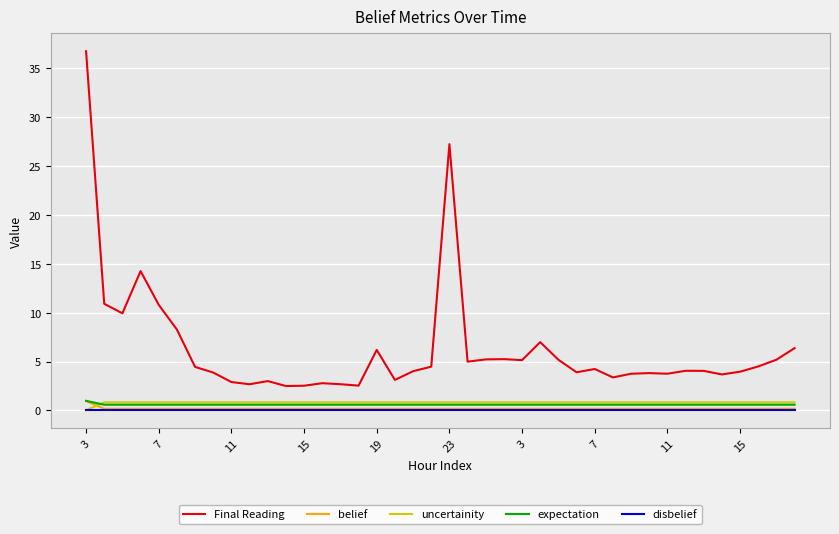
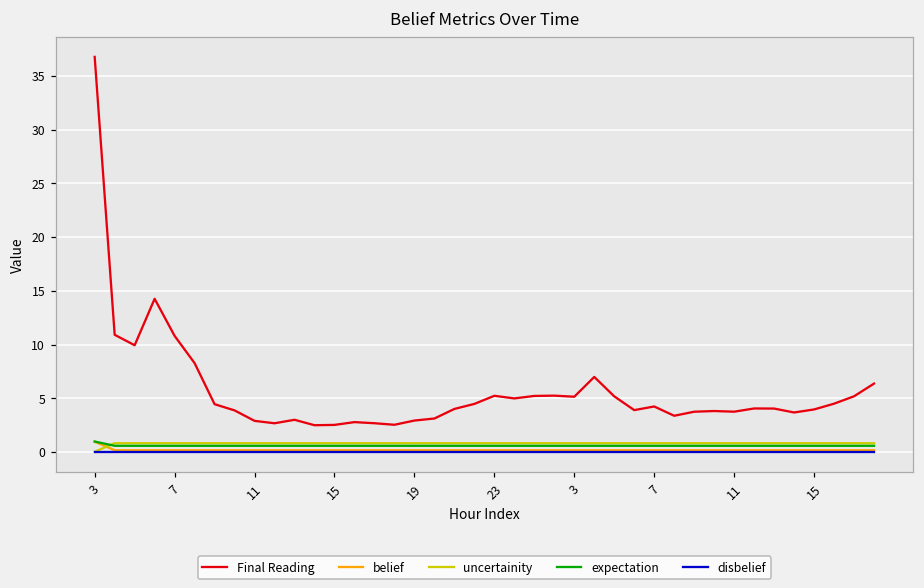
  {
    "Final Reading": {
-     "19": 6,
-     "23": 27
+     "19": 3,
+     "23": 5
    }
  }
